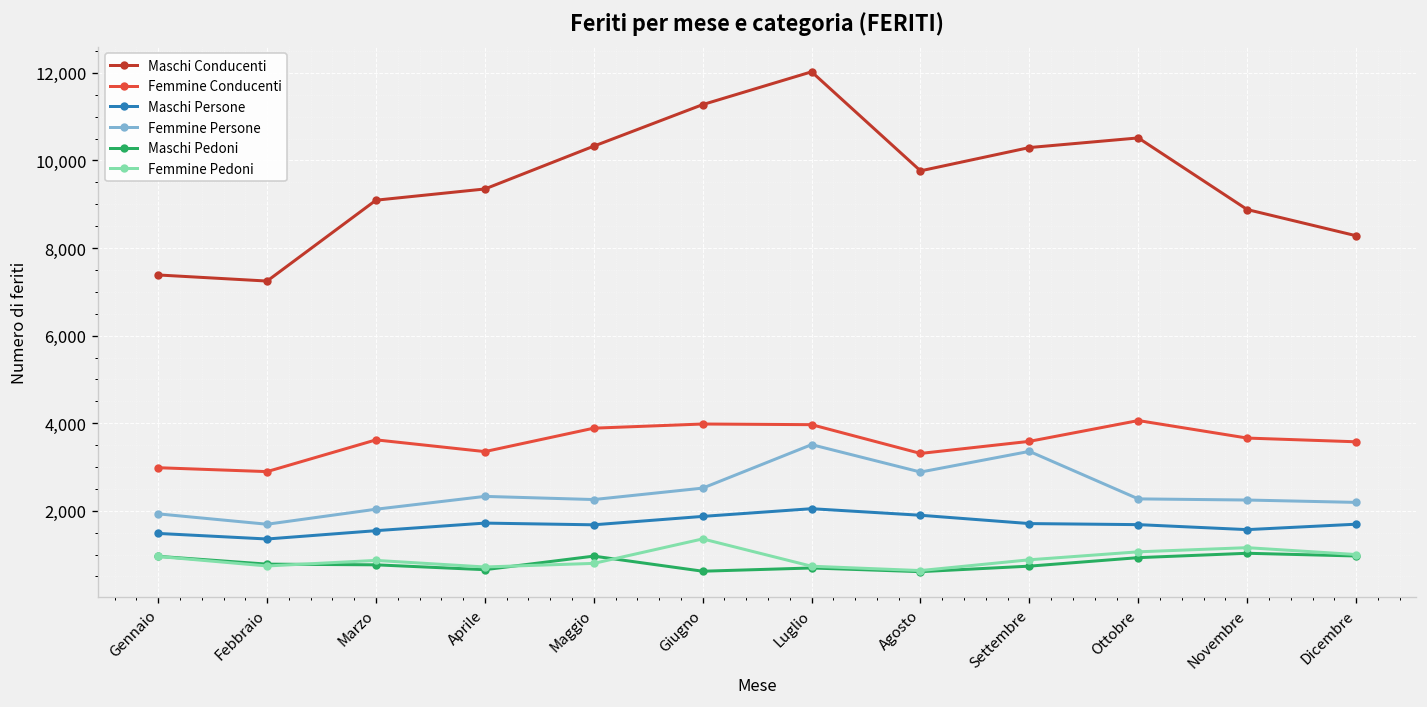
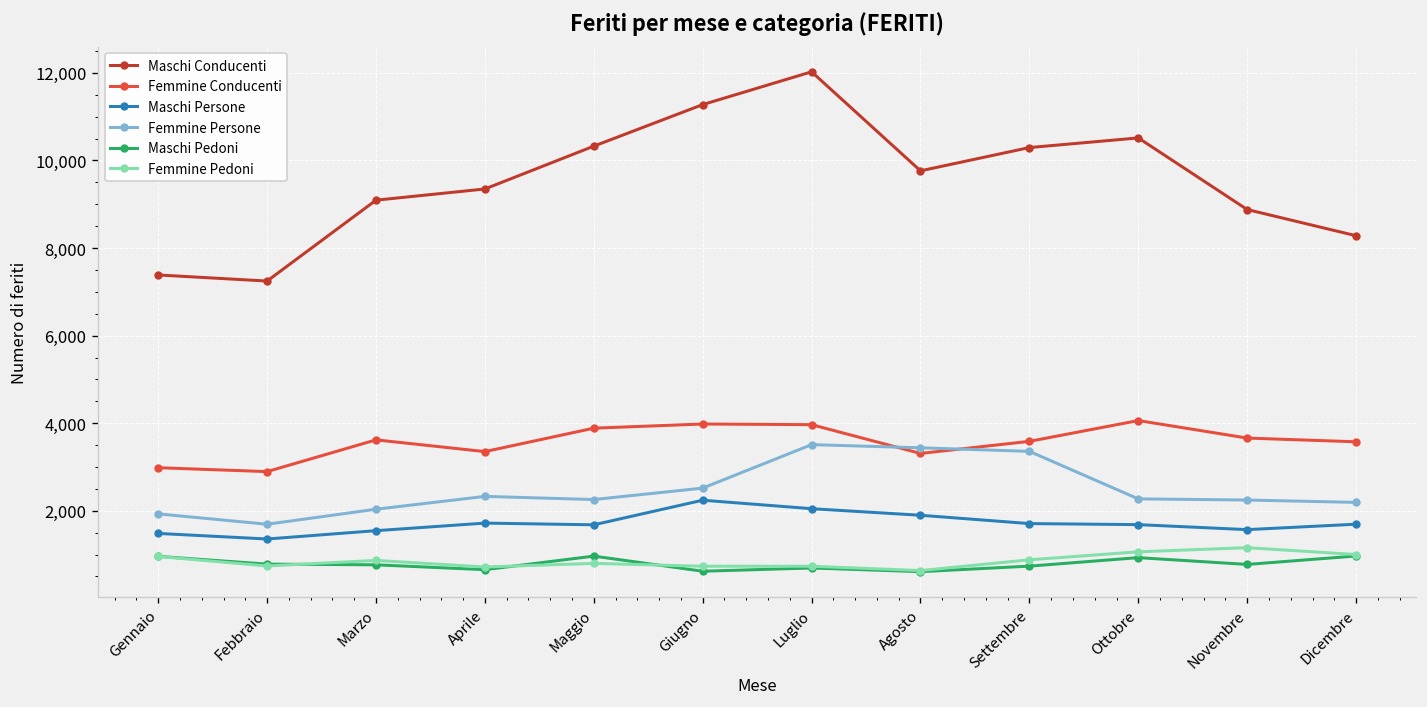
  {
    "Maschi Persone": {
      "Gennaio": "1,500",
      "Febbraio": "1,400",
      "Marzo": "1,500",
      "Aprile": "1,700",
      "Maggio": "1,700",
-     "Giugno": "1,900",
+     "Giugno": "2,200",
      "Luglio": "2,000",
      "Agosto": "1,900",
      "Settembre": "1,700",
      "Ottobre": "1,700",
      "Novembre": "1,600",
      "Dicembre": "1,700"
    },
    "Femmine Persone": {
      "Gennaio": "1,900",
      "Febbraio": "1,700",
      "Marzo": "2,000",
      "Aprile": "2,300",
      "Maggio": "2,300",
      "Giugno": "2,500",
      "Luglio": "3,500",
-     "Agosto": "2,900",
+     "Agosto": "3,400",
      "Settembre": "3,400",
      "Ottobre": "2,300",
      "Novembre": "2,200",
      "Dicembre": "2,200"
    },
    "Maschi Pedoni": {
      "Marzo": "800",
      "Maggio": "1,000",
      "Giugno": "600",
      "Settembre": "700",
      "Ottobre": "900",
-     "Novembre": "1,000"
+     "Novembre": "800"
    },
    "Femmine Pedoni": {
      "Marzo": "900",
      "Maggio": "800",
-     "Giugno": "1,400",
+     "Giugno": "700",
      "Settembre": "900",
      "Ottobre": "1,100",
      "Novembre": "1,200"
    }
  }
